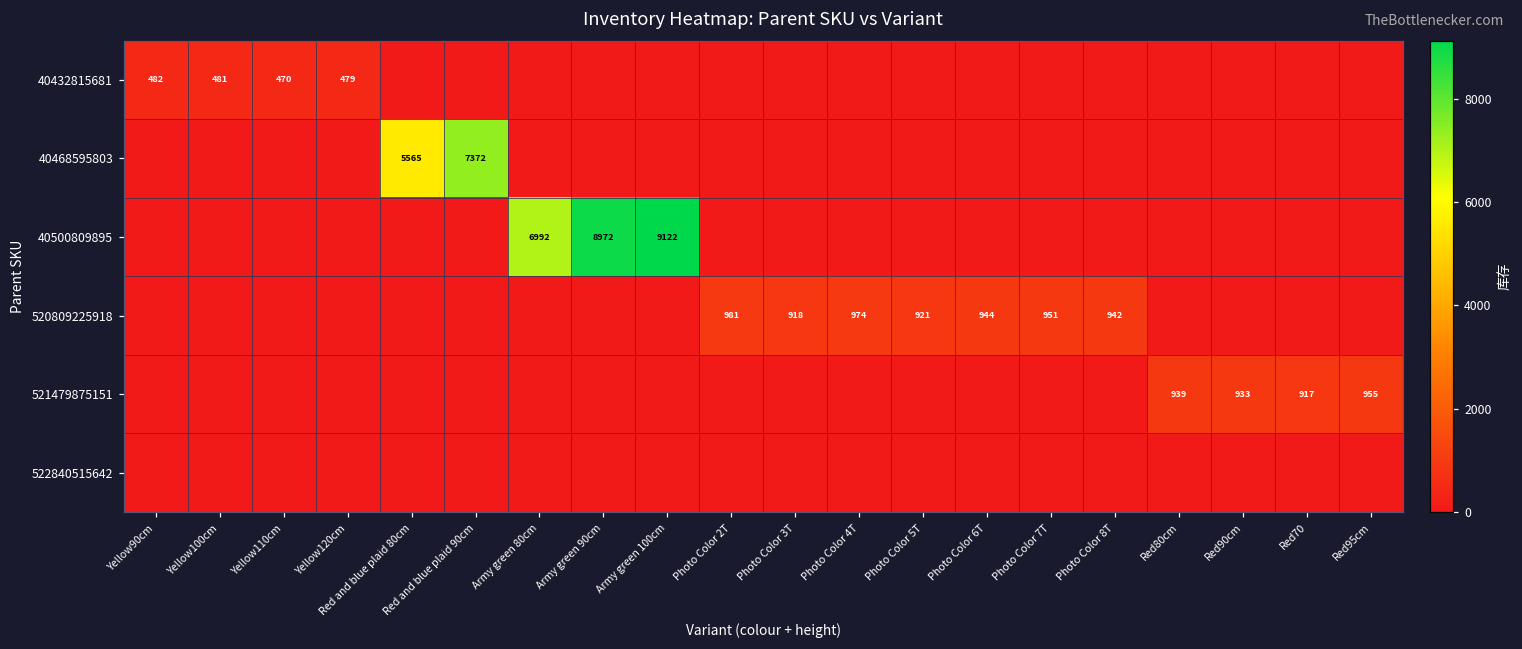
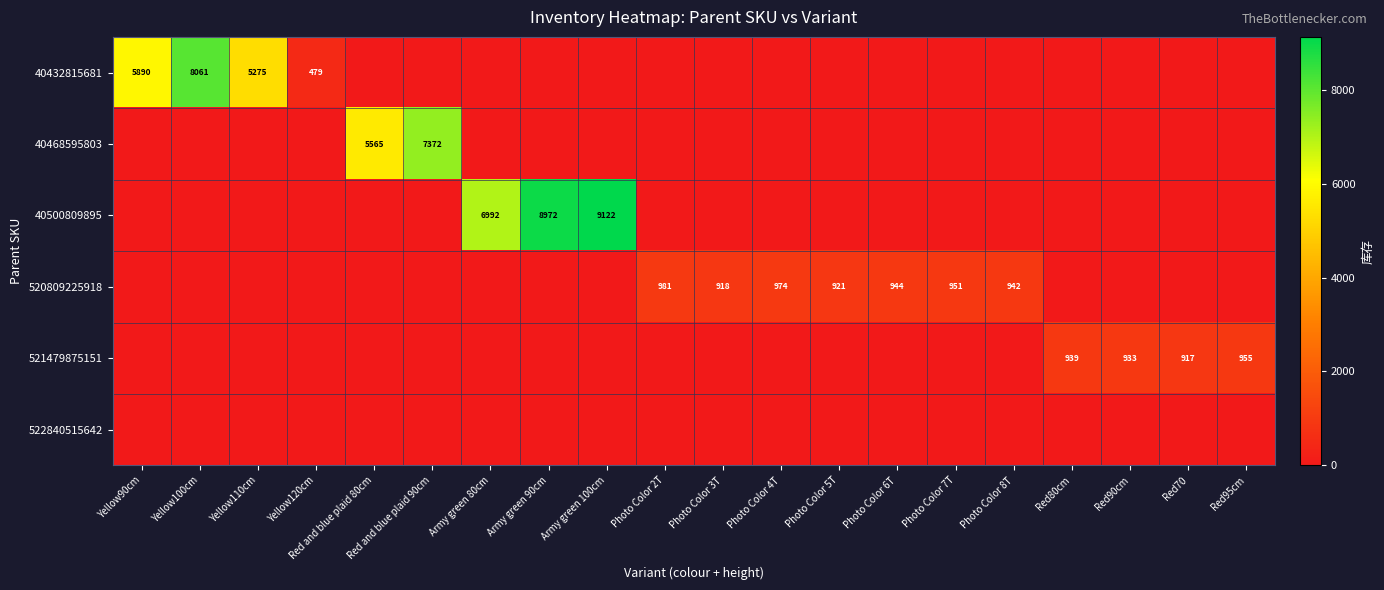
  {
    "40432815681": {
-     "Yellow90cm": 482,
-     "Yellow100cm": 481,
-     "Yellow110cm": 470,
+     "Yellow90cm": 5890,
+     "Yellow100cm": 8061,
+     "Yellow110cm": 5275,
      "Yellow120cm": 479
    },
    "40468595803": {
      "Red and blue plaid 80cm": 5565,
      "Red and blue plaid 90cm": 7372
    },
    "40500809895": {
      "Army green 80cm": 6992,
      "Army green 90cm": 8972,
      "Army green 100cm": 9122
    },
    "520809225918": {
      "Photo Color 2T": 981,
      "Photo Color 3T": 918,
      "Photo Color 4T": 974,
      "Photo Color 5T": 921,
      "Photo Color 6T": 944,
      "Photo Color 7T": 951,
      "Photo Color 8T": 942
    },
    "521479875151": {
      "Red80cm": 939,
      "Red90cm": 933,
      "Red70": 917,
      "Red95cm": 955
    }
  }
